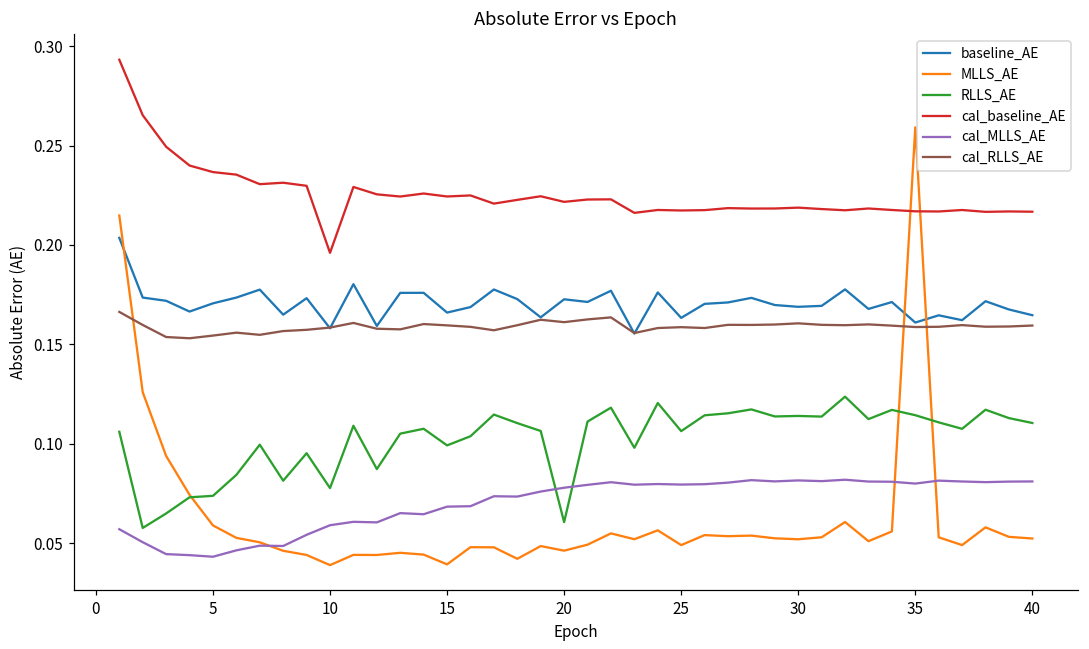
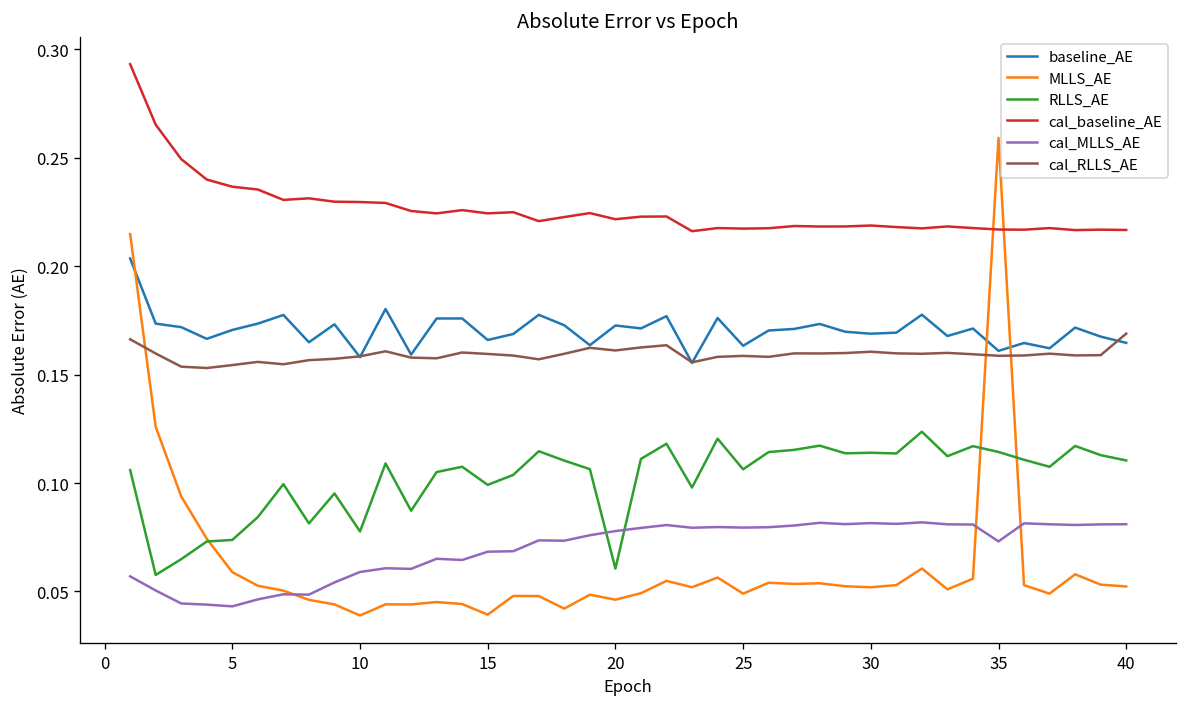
  {
    "baseline_AE": {
      "5": 0.171,
      "15": 0.166,
      "20": 0.173,
      "25": 0.163,
      "30": 0.169,
      "35": 0.161,
      "40": 0.165
    },
    "MLLS_AE": {
      "5": 0.059,
      "10": 0.039,
      "15": 0.039,
      "20": 0.046,
      "25": 0.049,
      "30": 0.052,
      "35": 0.259,
      "40": 0.052
    },
    "RLLS_AE": {
      "5": 0.074,
      "10": 0.078,
      "15": 0.099,
      "20": 0.061,
      "25": 0.106,
      "30": 0.114,
      "35": 0.114,
      "40": 0.110
    },
    "cal_baseline_AE": {
      "5": 0.237,
-     "10": 0.196,
+     "10": 0.230,
      "15": 0.224,
      "20": 0.222,
      "25": 0.217,
      "30": 0.219,
      "35": 0.217,
      "40": 0.217
    },
    "cal_MLLS_AE": {
      "5": 0.043,
      "10": 0.059,
      "15": 0.068,
      "20": 0.078,
      "25": 0.079,
      "30": 0.082,
-     "35": 0.080,
+     "35": 0.073,
      "40": 0.081
    },
    "cal_RLLS_AE": {
      "5": 0.154,
      "15": 0.160,
      "20": 0.161,
      "25": 0.159,
      "30": 0.161,
      "35": 0.159,
-     "40": 0.159
+     "40": 0.169
    }
  }
